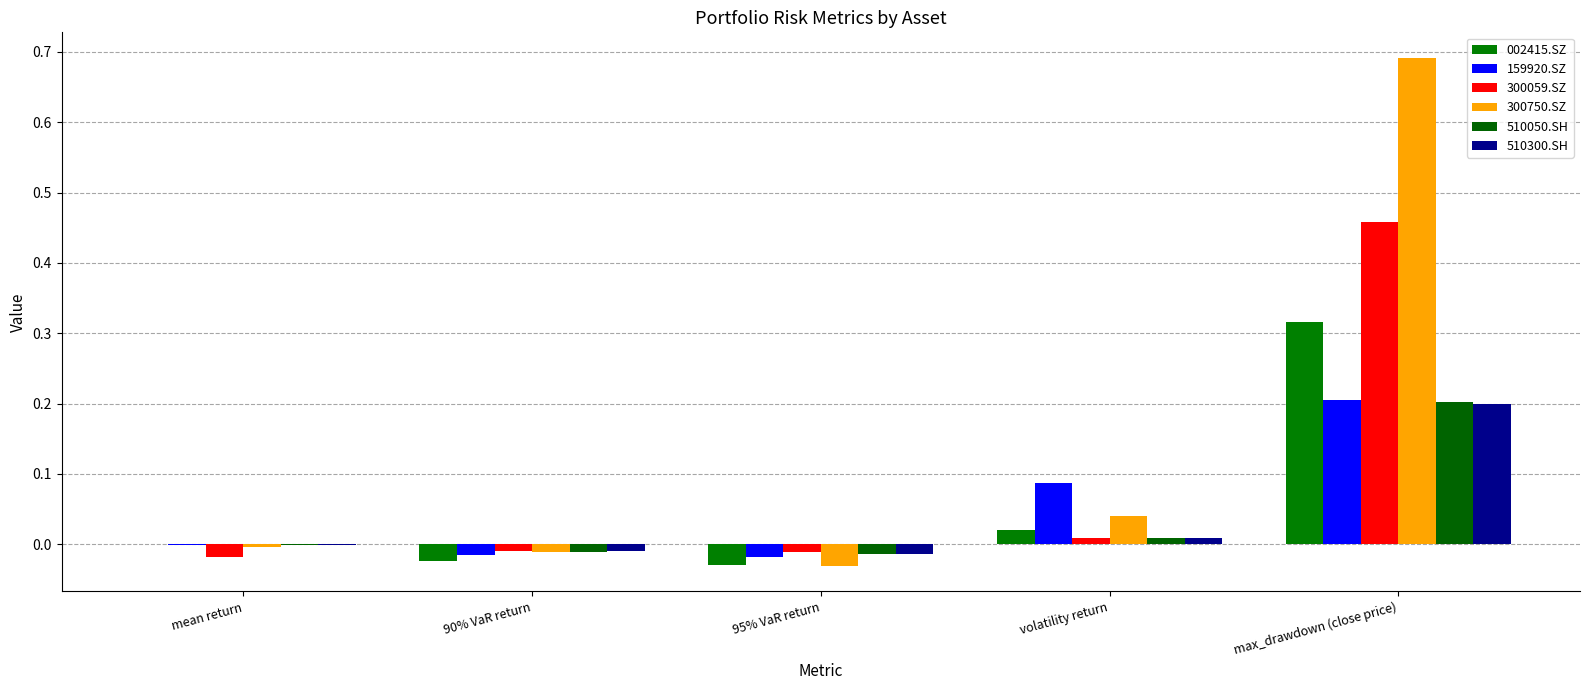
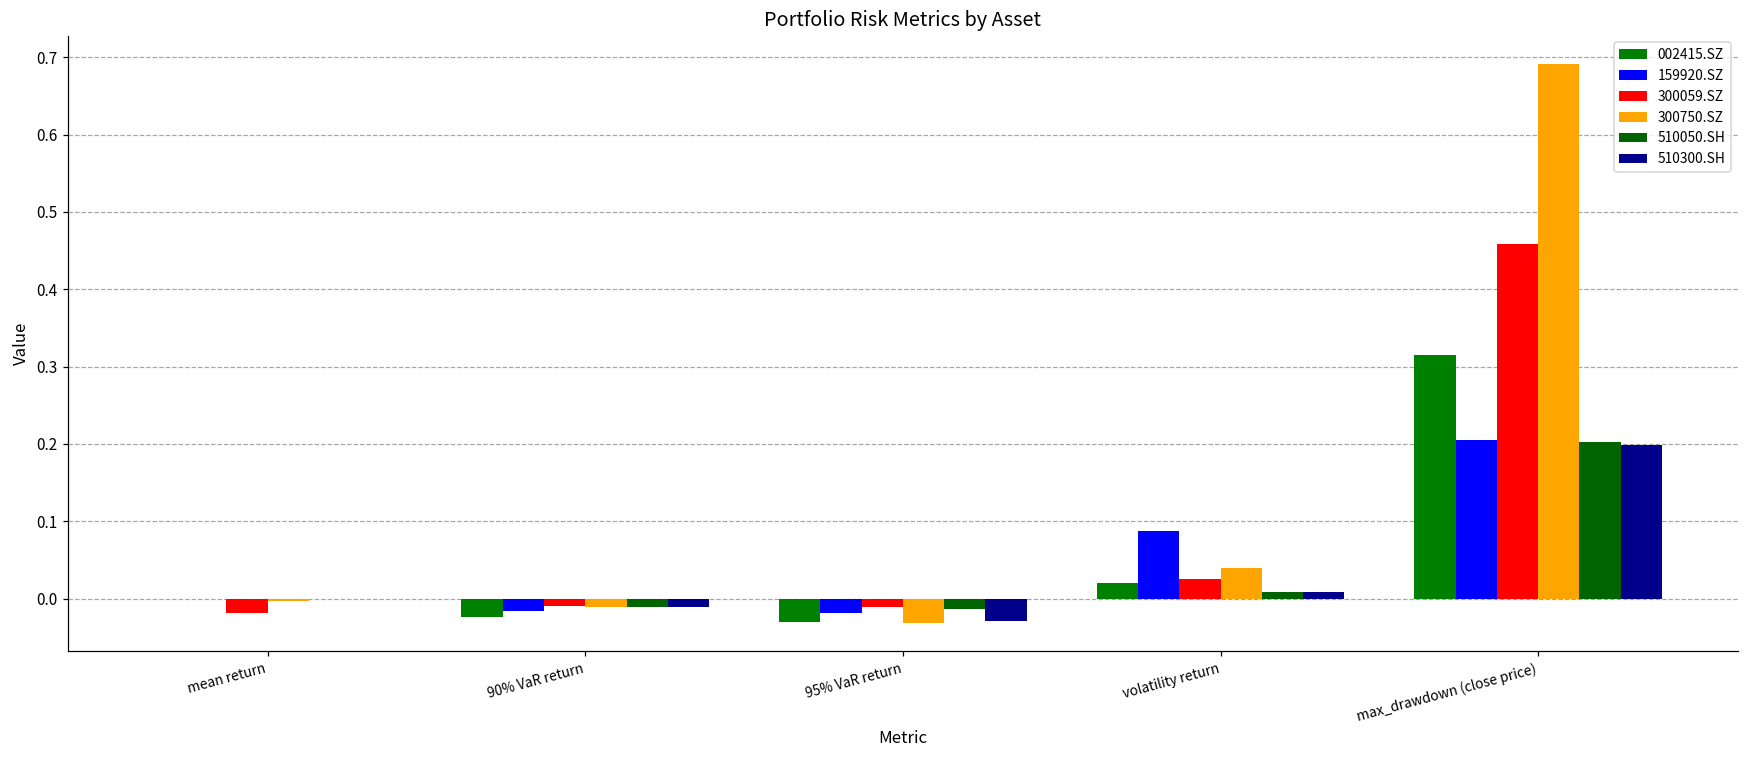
  {
    "159920.SZ": {
      "90% VaR return": -0.02,
      "95% VaR return": -0.02,
      "volatility return": 0.09,
      "max_drawdown (close price)": 0.21
    },
    "300059.SZ": {
      "mean return": -0.02,
      "90% VaR return": -0.01,
      "95% VaR return": -0.01,
-     "volatility return": 0.01,
+     "volatility return": 0.02,
      "max_drawdown (close price)": 0.46
    },
    "300750.SZ": {
      "mean return": 0.00,
      "90% VaR return": -0.01,
      "95% VaR return": -0.03,
      "volatility return": 0.04,
      "max_drawdown (close price)": 0.69
    },
    "510300.SH": {
      "90% VaR return": -0.01,
-     "95% VaR return": -0.01,
+     "95% VaR return": -0.03,
      "volatility return": 0.01,
      "max_drawdown (close price)": 0.20
    }
  }
